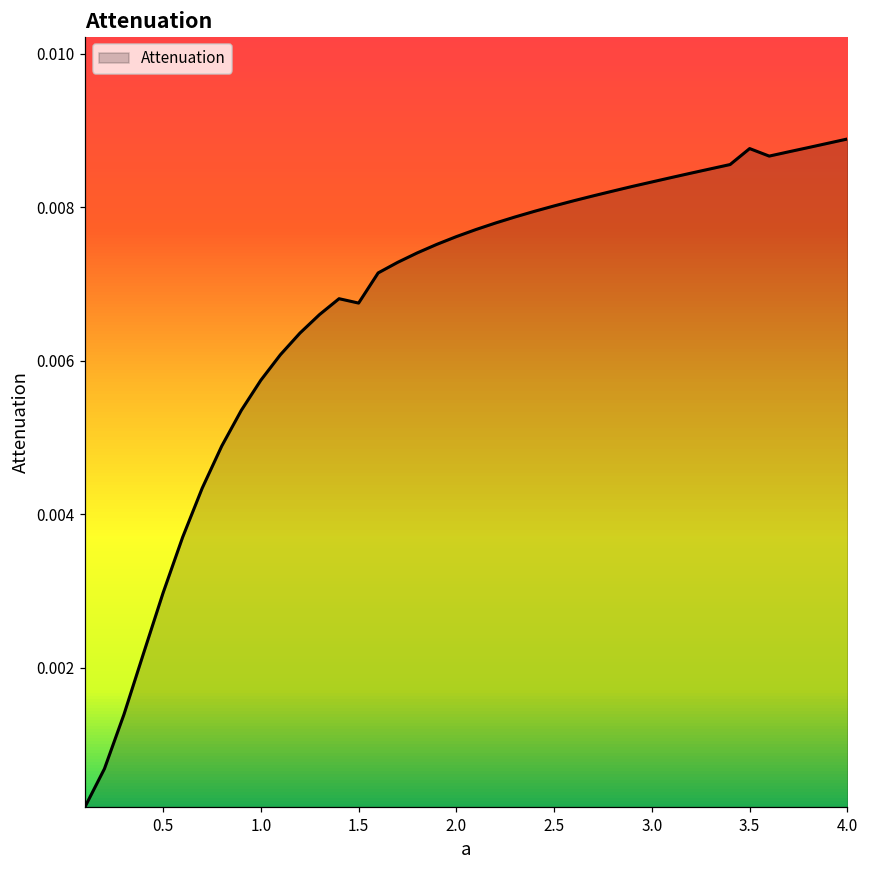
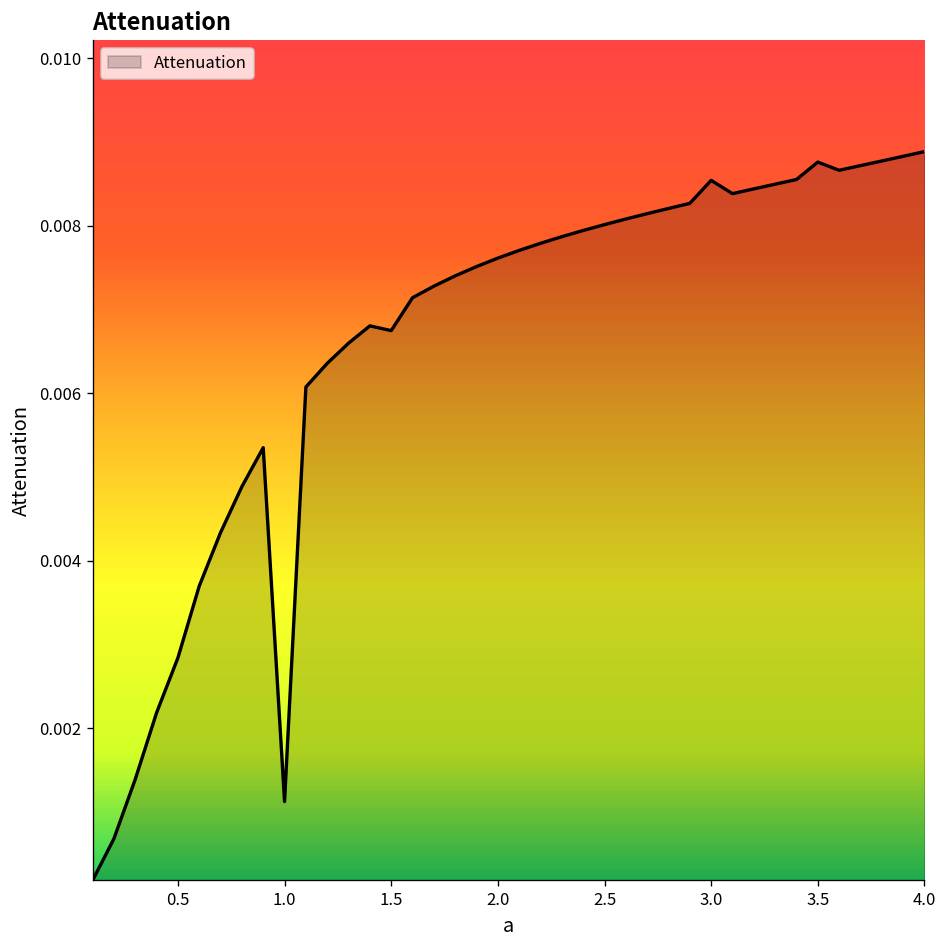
  {
-   "0.5": 0.0030,
-   "1.0": 0.0057,
+   "0.5": 0.0028,
+   "1.0": 0.0011,
    "1.5": 0.0067,
    "2.0": 0.0076,
    "2.5": 0.0080,
-   "3.0": 0.0083,
+   "3.0": 0.0085,
    "3.5": 0.0088,
    "4.0": 0.0089
  }
